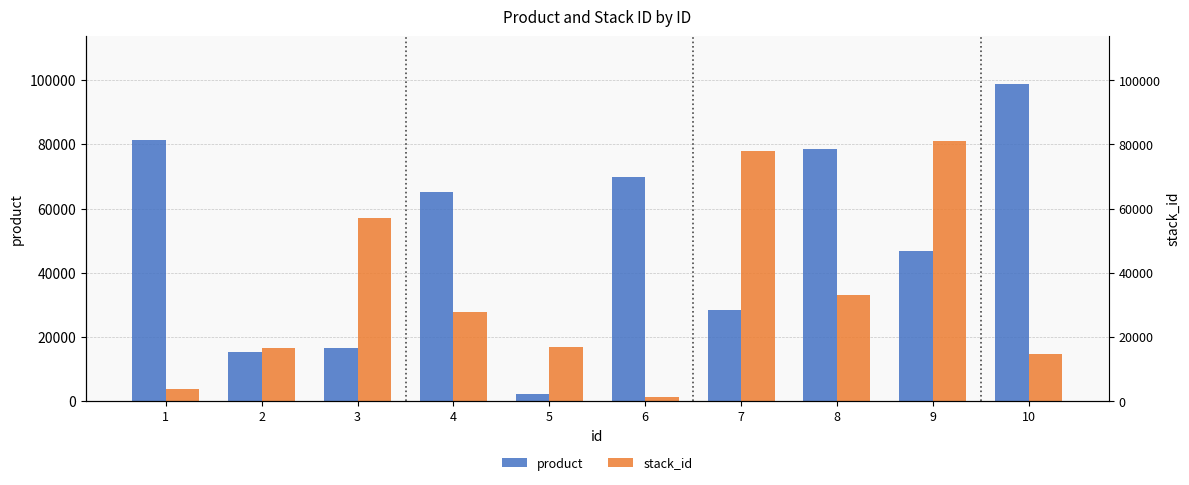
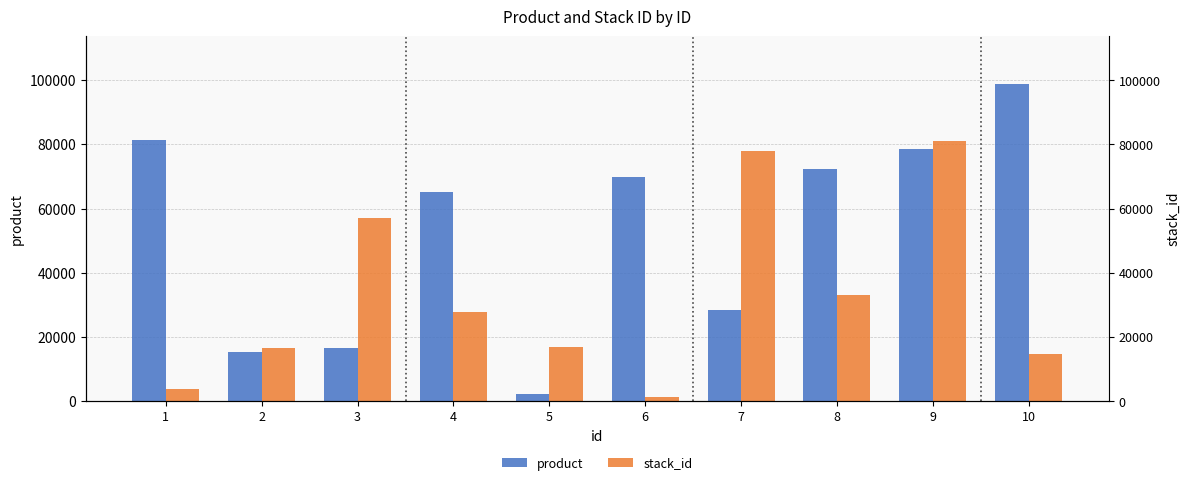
  {
    "product": {
      "1": 81000,
      "2": 15000,
      "3": 17000,
      "4": 65000,
      "5": 2000,
      "6": 70000,
      "7": 29000,
-     "8": 79000,
-     "9": 47000,
+     "8": 72000,
+     "9": 79000,
      "10": 99000
    },
    "stack_id": {
      "1": 4000,
      "2": 17000,
      "3": 57000,
      "4": 28000,
      "5": 17000,
      "6": 1000,
      "7": 78000,
      "8": 33000,
      "9": 81000,
      "10": 15000
    }
  }
